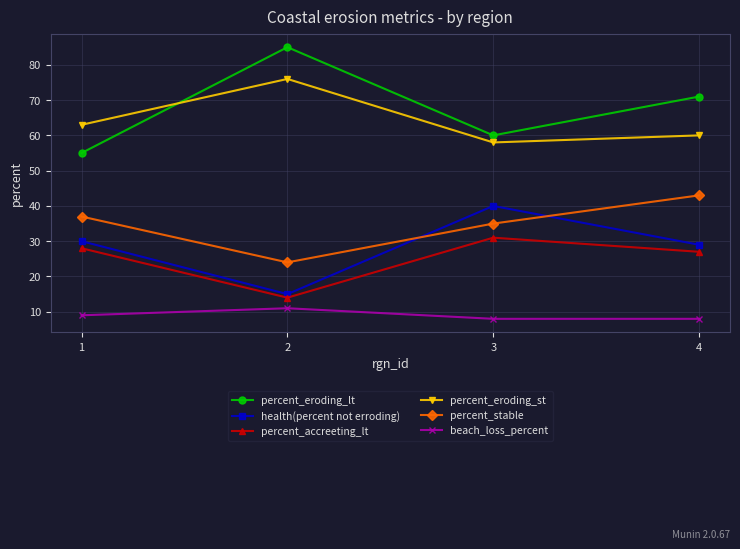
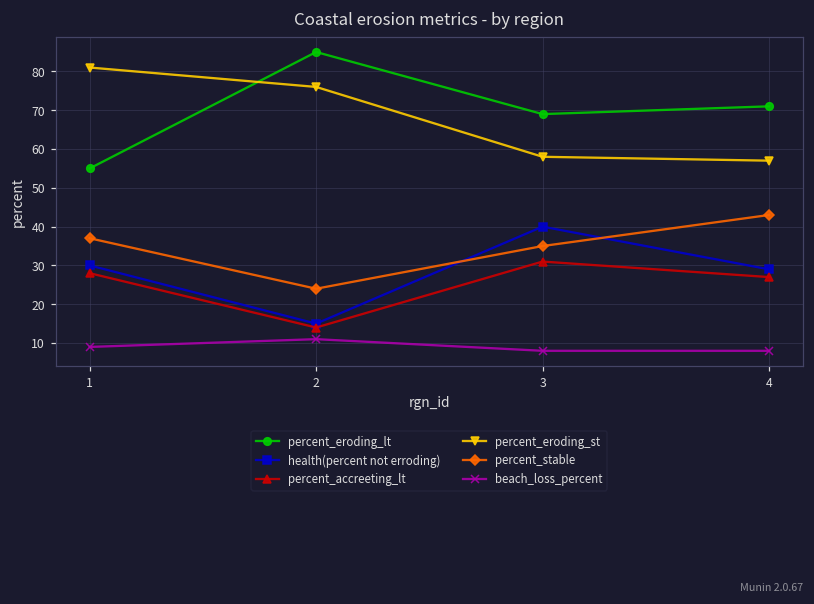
  {
    "percent_eroding_lt": {
      "1": 55,
      "2": 85,
-     "3": 60,
+     "3": 69,
      "4": 71
    },
    "health(percent not erroding)": {
      "1": 30,
      "2": 15,
      "3": 40,
      "4": 29
    },
    "percent_accreeting_lt": {
      "1": 28,
      "2": 14,
      "3": 31,
      "4": 27
    },
    "percent_eroding_st": {
-     "1": 63,
+     "1": 81,
      "2": 76,
      "3": 58,
-     "4": 60
+     "4": 57
    },
    "percent_stable": {
      "1": 37,
      "2": 24,
      "3": 35,
      "4": 43
    },
    "beach_loss_percent": {
      "1": 9,
      "2": 11,
      "3": 8,
      "4": 8
    }
  }
